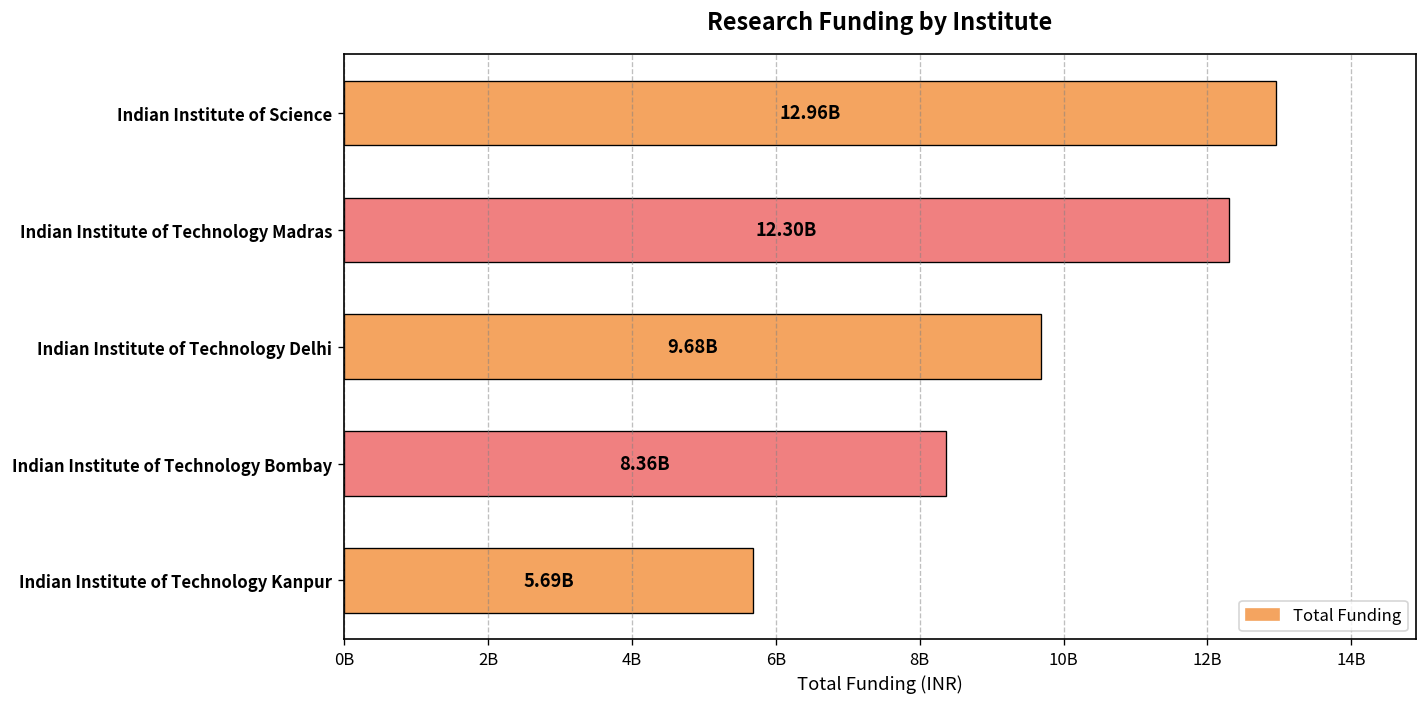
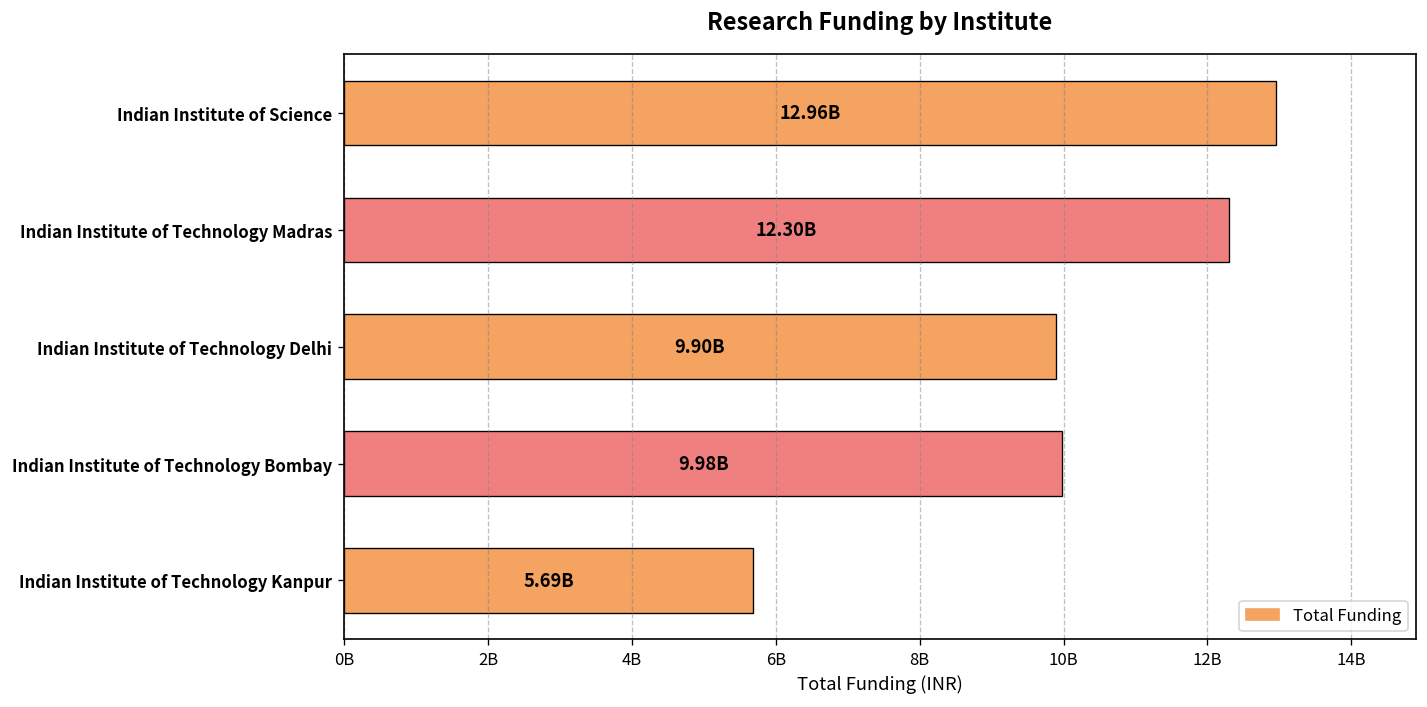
  {
    "Indian Institute of Science": "12.96B",
    "Indian Institute of Technology Madras": "12.30B",
-   "Indian Institute of Technology Delhi": "9.68B",
-   "Indian Institute of Technology Bombay": "8.36B",
+   "Indian Institute of Technology Delhi": "9.90B",
+   "Indian Institute of Technology Bombay": "9.98B",
    "Indian Institute of Technology Kanpur": "5.69B"
  }
